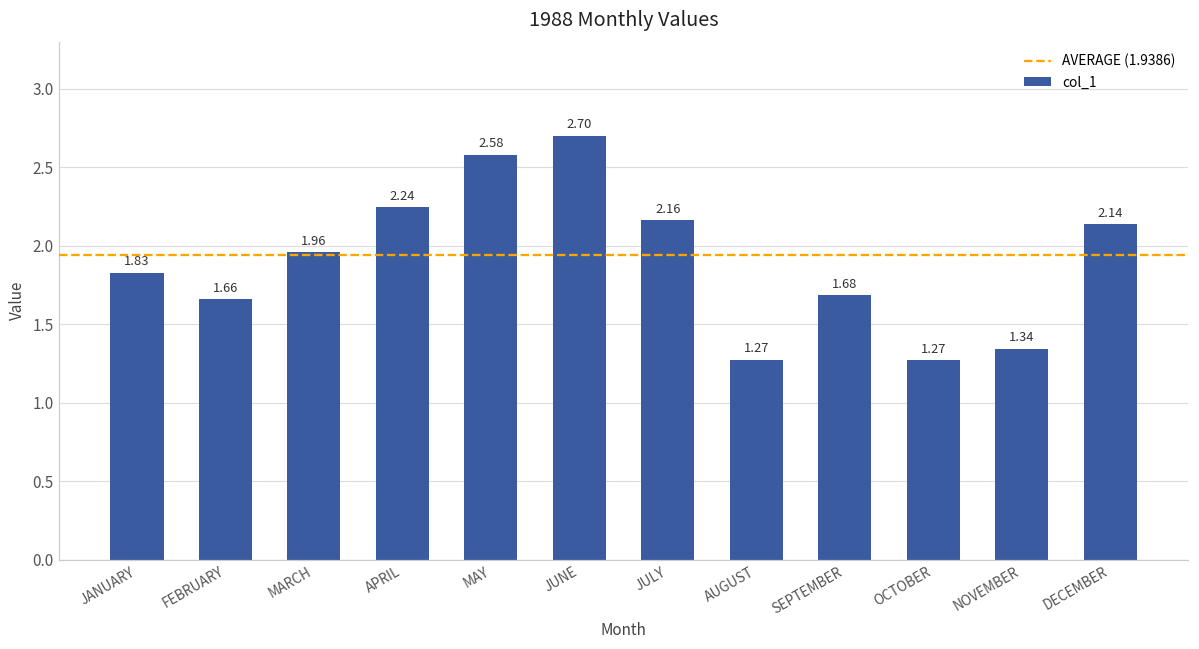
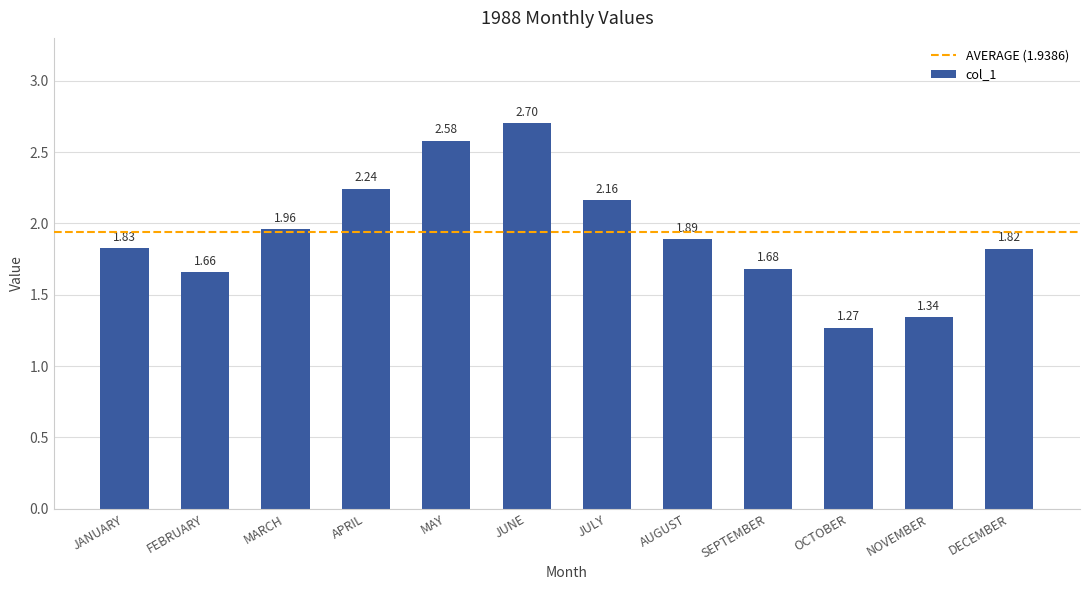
  {
    "JANUARY": 1.83,
    "FEBRUARY": 1.66,
    "MARCH": 1.96,
    "APRIL": 2.24,
    "MAY": 2.58,
    "JUNE": 2.70,
    "JULY": 2.16,
-   "AUGUST": 1.27,
+   "AUGUST": 1.89,
    "SEPTEMBER": 1.68,
    "OCTOBER": 1.27,
    "NOVEMBER": 1.34,
-   "DECEMBER": 2.14
+   "DECEMBER": 1.82
  }
